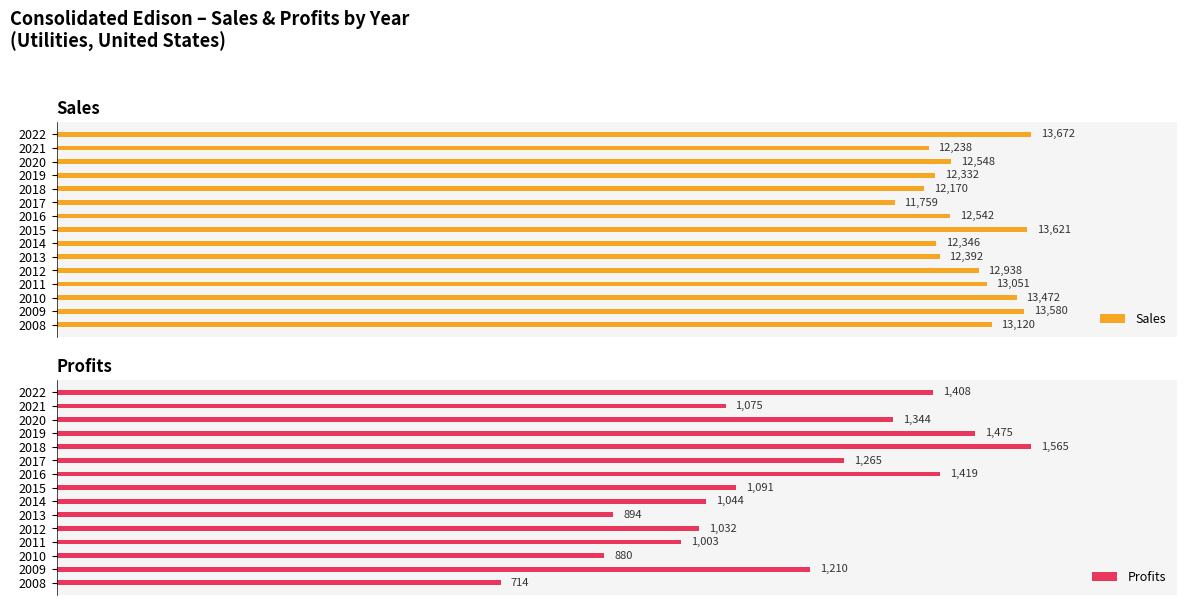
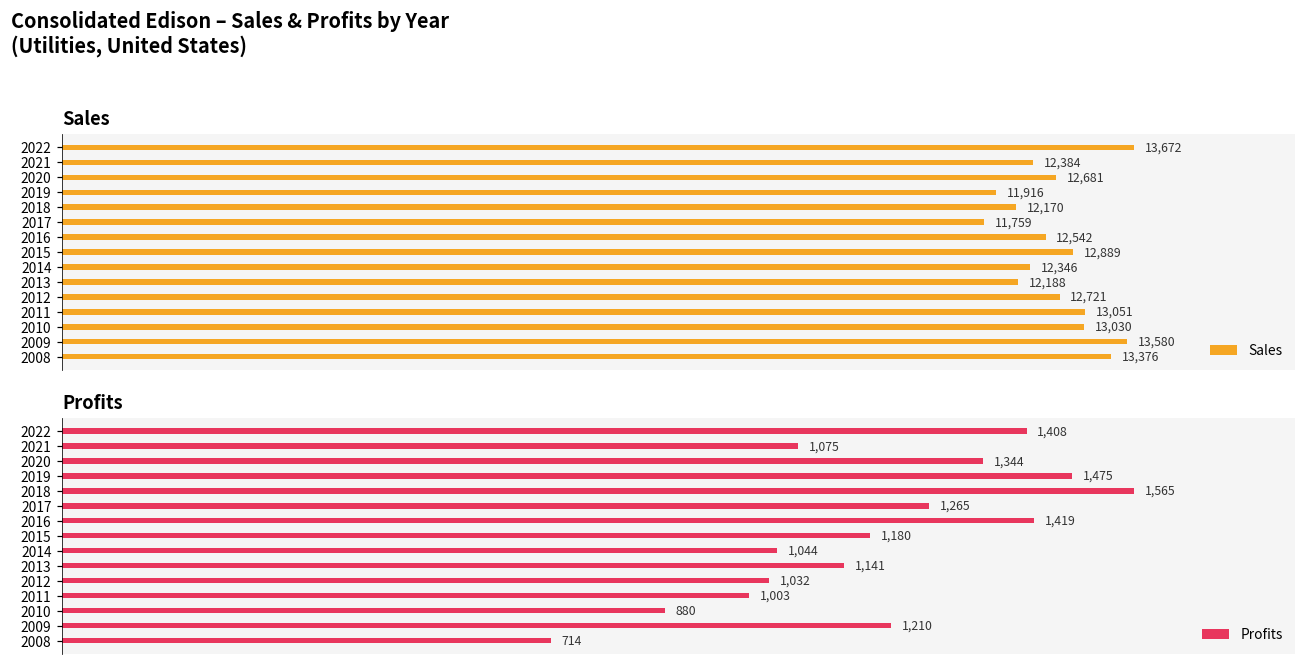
  {
    "Sales": {
      "2022": "13,672",
-     "2021": "12,238",
-     "2020": "12,548",
-     "2019": "12,332",
+     "2021": "12,384",
+     "2020": "12,681",
+     "2019": "11,916",
      "2018": "12,170",
      "2017": "11,759",
      "2016": "12,542",
-     "2015": "13,621",
+     "2015": "12,889",
      "2014": "12,346",
-     "2013": "12,392",
-     "2012": "12,938",
+     "2013": "12,188",
+     "2012": "12,721",
      "2011": "13,051",
-     "2010": "13,472",
+     "2010": "13,030",
      "2009": "13,580",
-     "2008": "13,120"
+     "2008": "13,376"
    },
    "Profits": {
      "2022": "1,408",
      "2021": "1,075",
      "2020": "1,344",
      "2019": "1,475",
      "2018": "1,565",
      "2017": "1,265",
      "2016": "1,419",
-     "2015": "1,091",
+     "2015": "1,180",
      "2014": "1,044",
-     "2013": "894",
+     "2013": "1,141",
      "2012": "1,032",
      "2011": "1,003",
      "2010": "880",
      "2009": "1,210",
      "2008": "714"
    }
  }
